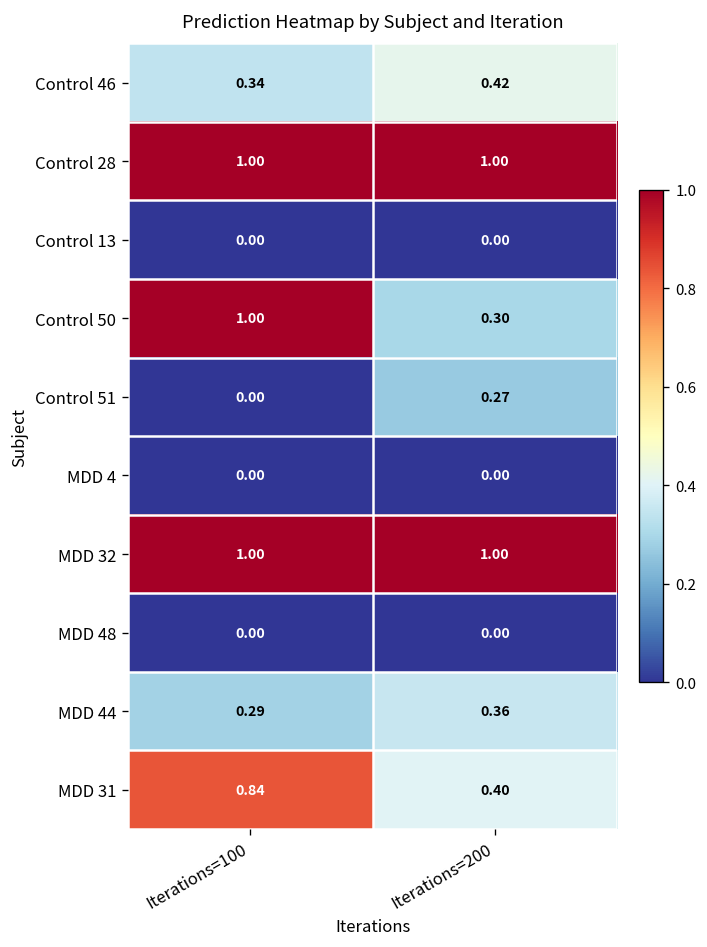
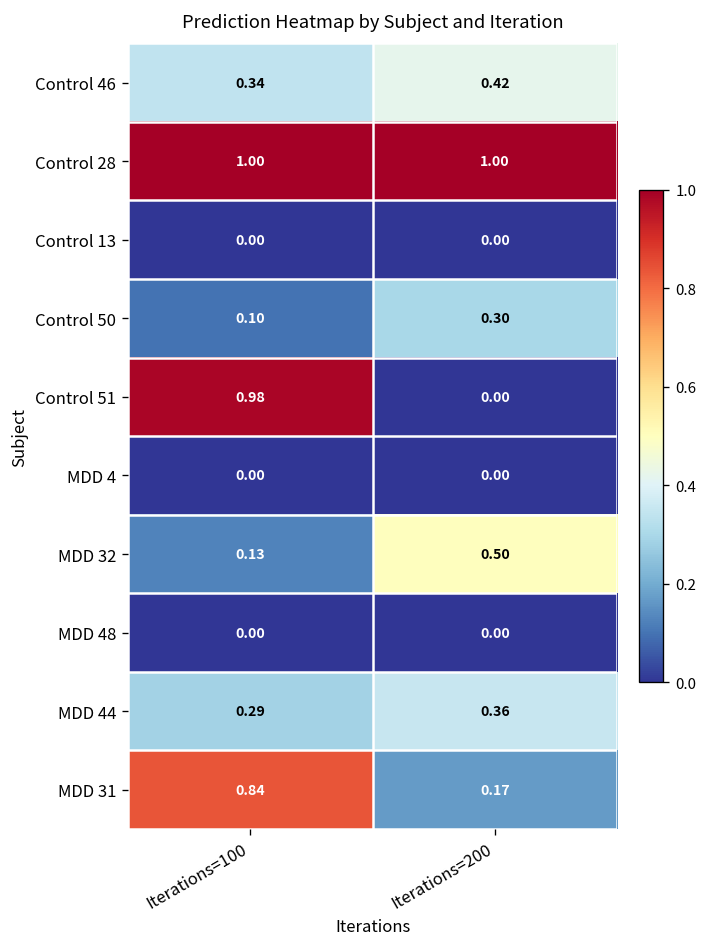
  {
    "Control 46": {
      "Iterations=100": 0.34,
      "Iterations=200": 0.42
    },
    "Control 28": {
      "Iterations=100": 1.00,
      "Iterations=200": 1.00
    },
    "Control 13": {
      "Iterations=100": 0.00,
      "Iterations=200": 0.00
    },
    "Control 50": {
-     "Iterations=100": 1.00,
+     "Iterations=100": 0.10,
      "Iterations=200": 0.30
    },
    "Control 51": {
-     "Iterations=100": 0.00,
-     "Iterations=200": 0.27
+     "Iterations=100": 0.98,
+     "Iterations=200": 0.00
    },
    "MDD 4": {
      "Iterations=100": 0.00,
      "Iterations=200": 0.00
    },
    "MDD 32": {
-     "Iterations=100": 1.00,
-     "Iterations=200": 1.00
+     "Iterations=100": 0.13,
+     "Iterations=200": 0.50
    },
    "MDD 48": {
      "Iterations=100": 0.00,
      "Iterations=200": 0.00
    },
    "MDD 44": {
      "Iterations=100": 0.29,
      "Iterations=200": 0.36
    },
    "MDD 31": {
      "Iterations=100": 0.84,
-     "Iterations=200": 0.40
+     "Iterations=200": 0.17
    }
  }
